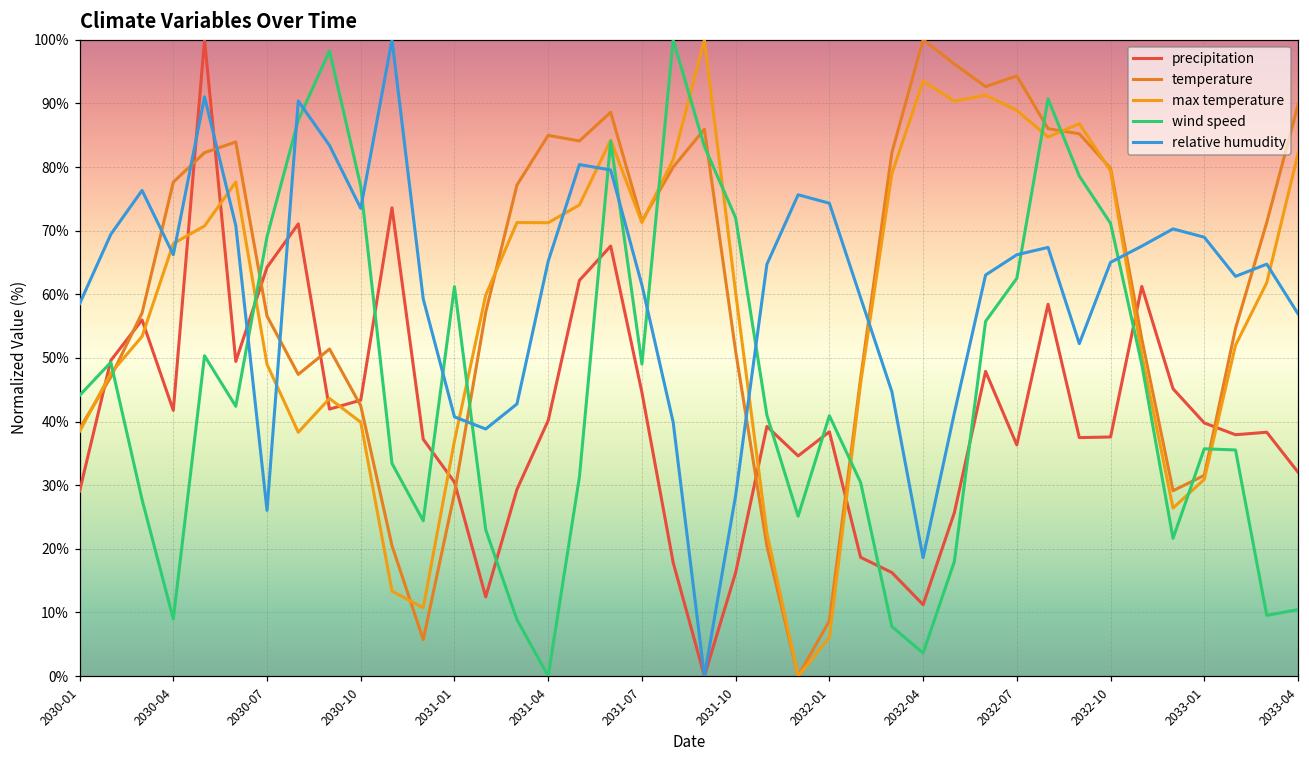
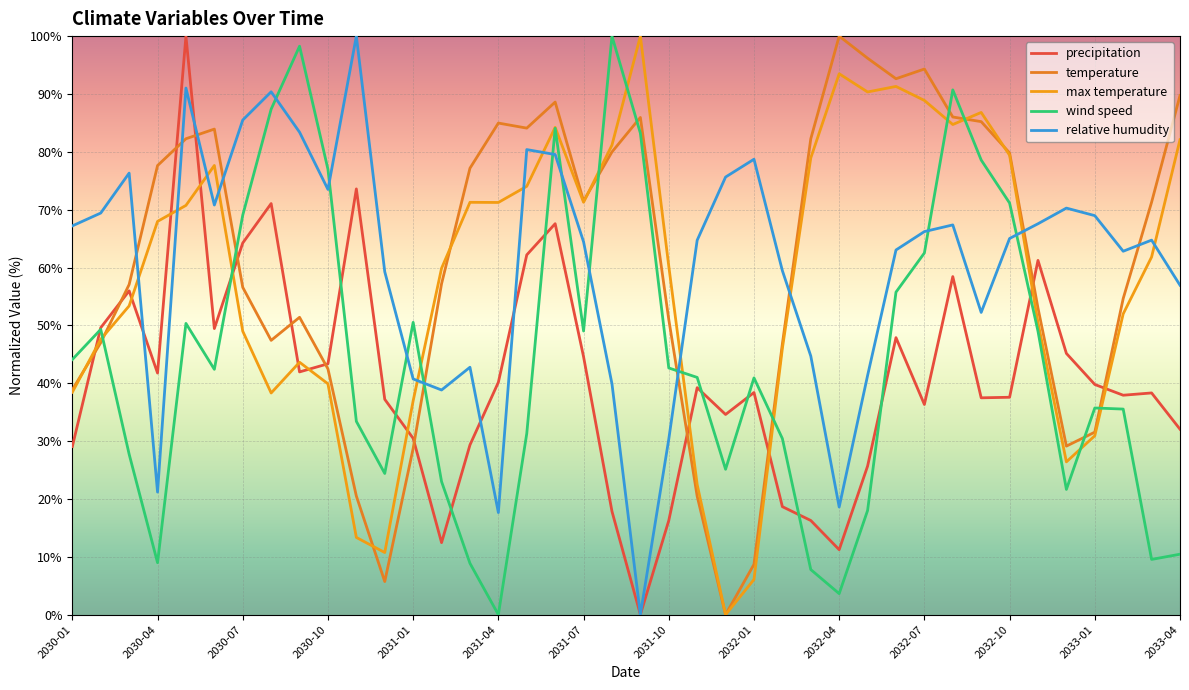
  {
    "wind speed": {
      "2030-01": "44%",
      "2030-04": "9%",
      "2030-07": "69%",
      "2030-10": "77%",
-     "2031-01": "61%",
+     "2031-01": "51%",
      "2031-04": "0%",
      "2031-07": "49%",
-     "2031-10": "72%",
+     "2031-10": "43%",
      "2032-01": "41%",
      "2032-04": "4%",
      "2032-07": "63%",
      "2032-10": "71%",
      "2033-01": "36%",
      "2033-04": "10%"
    },
    "relative humudity": {
-     "2030-01": "59%",
-     "2030-04": "66%",
-     "2030-07": "26%",
+     "2030-01": "67%",
+     "2030-04": "21%",
+     "2030-07": "85%",
      "2030-10": "74%",
      "2031-01": "41%",
-     "2031-04": "65%",
-     "2031-07": "61%",
-     "2031-10": "28%",
-     "2032-01": "74%",
+     "2031-04": "18%",
+     "2031-07": "64%",
+     "2031-10": "30%",
+     "2032-01": "79%",
      "2032-04": "19%",
      "2032-07": "66%",
      "2032-10": "65%",
      "2033-01": "69%",
      "2033-04": "57%"
    }
  }
